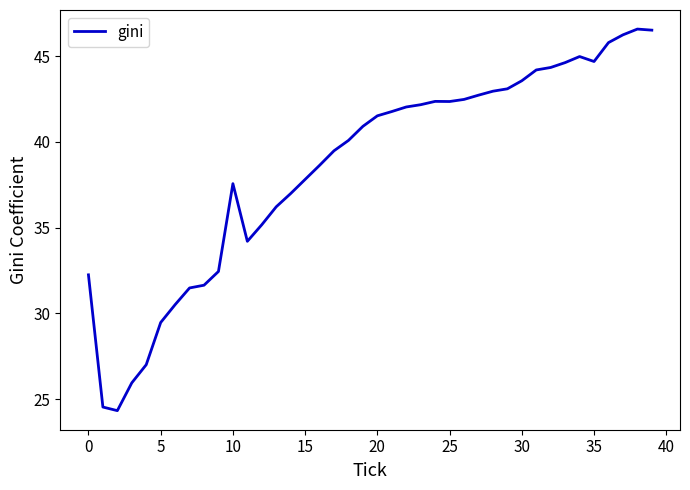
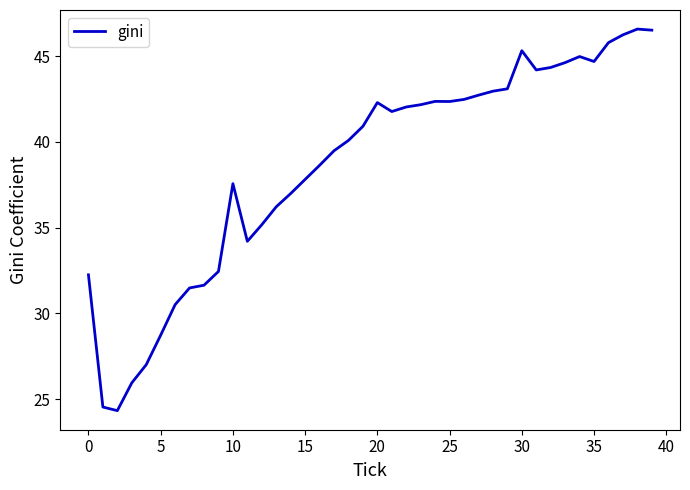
  {
    "0": 32.3,
-   "5": 29.5,
+   "5": 28.7,
    "10": 37.6,
    "15": 37.8,
-   "20": 41.5,
+   "20": 42.3,
    "25": 42.4,
-   "30": 43.6,
+   "30": 45.3,
    "35": 44.7
  }
